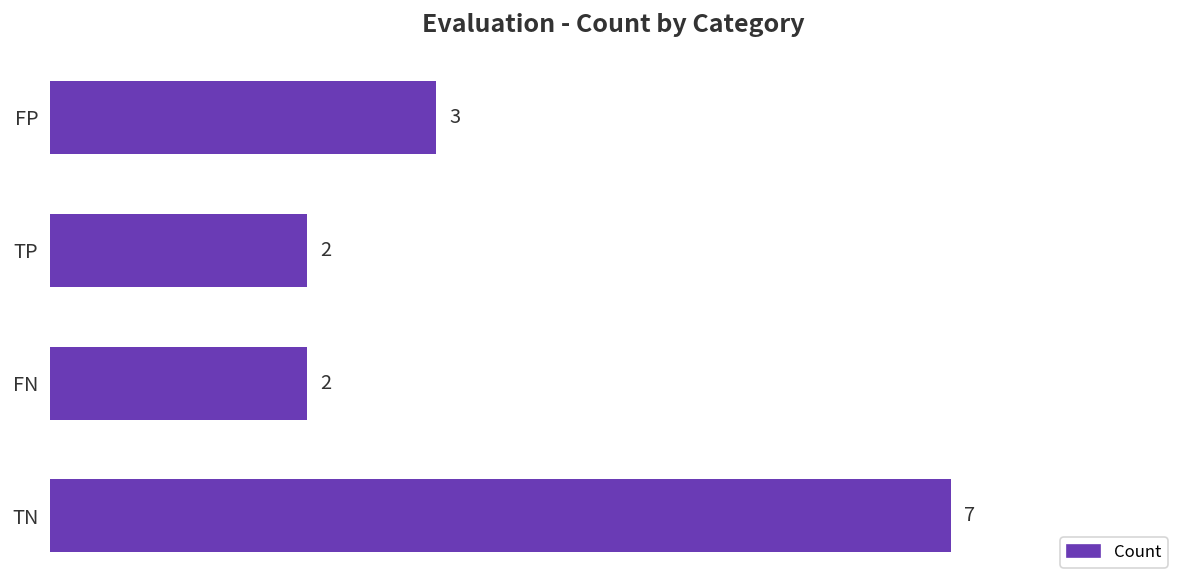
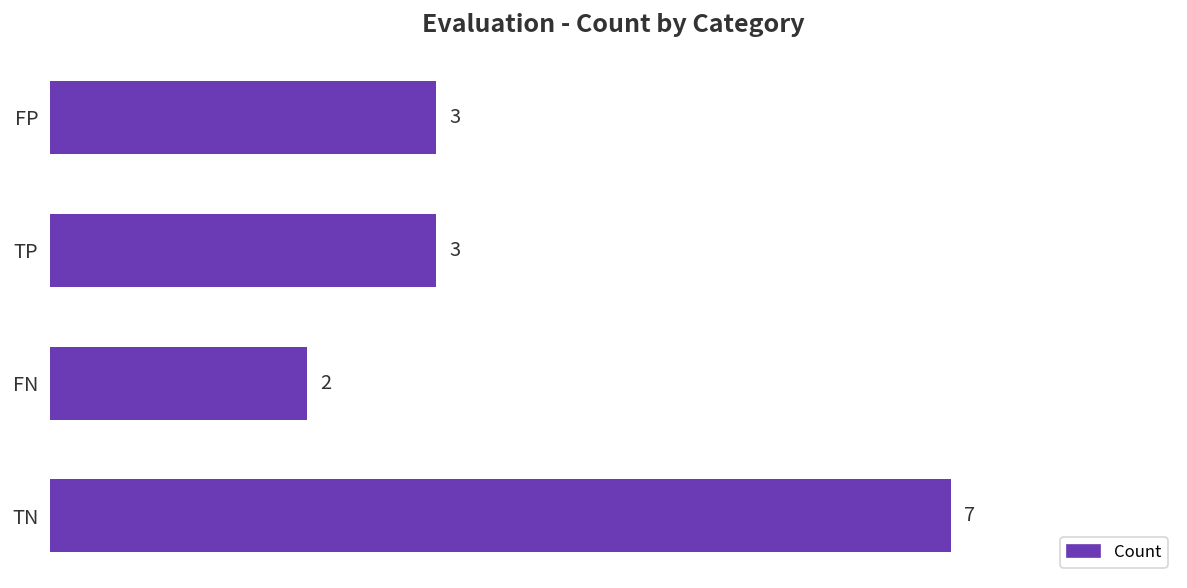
  {
    "FP": 3,
-   "TP": 2,
+   "TP": 3,
    "FN": 2,
    "TN": 7
  }
